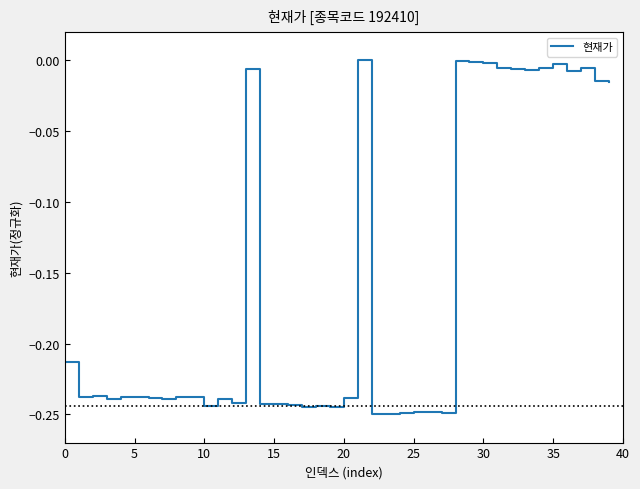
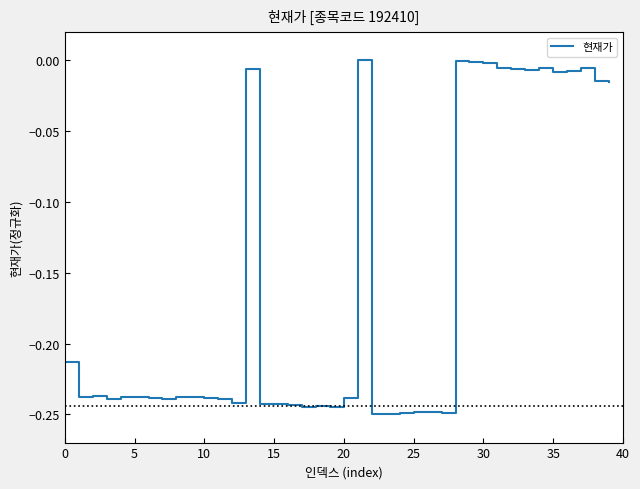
  {
    "0": -0.213,
    "5": -0.238,
-   "10": -0.244,
+   "10": -0.238,
    "15": -0.242,
    "20": -0.239,
    "25": -0.248,
    "30": -0.002,
-   "35": -0.003
+   "35": -0.008
  }
